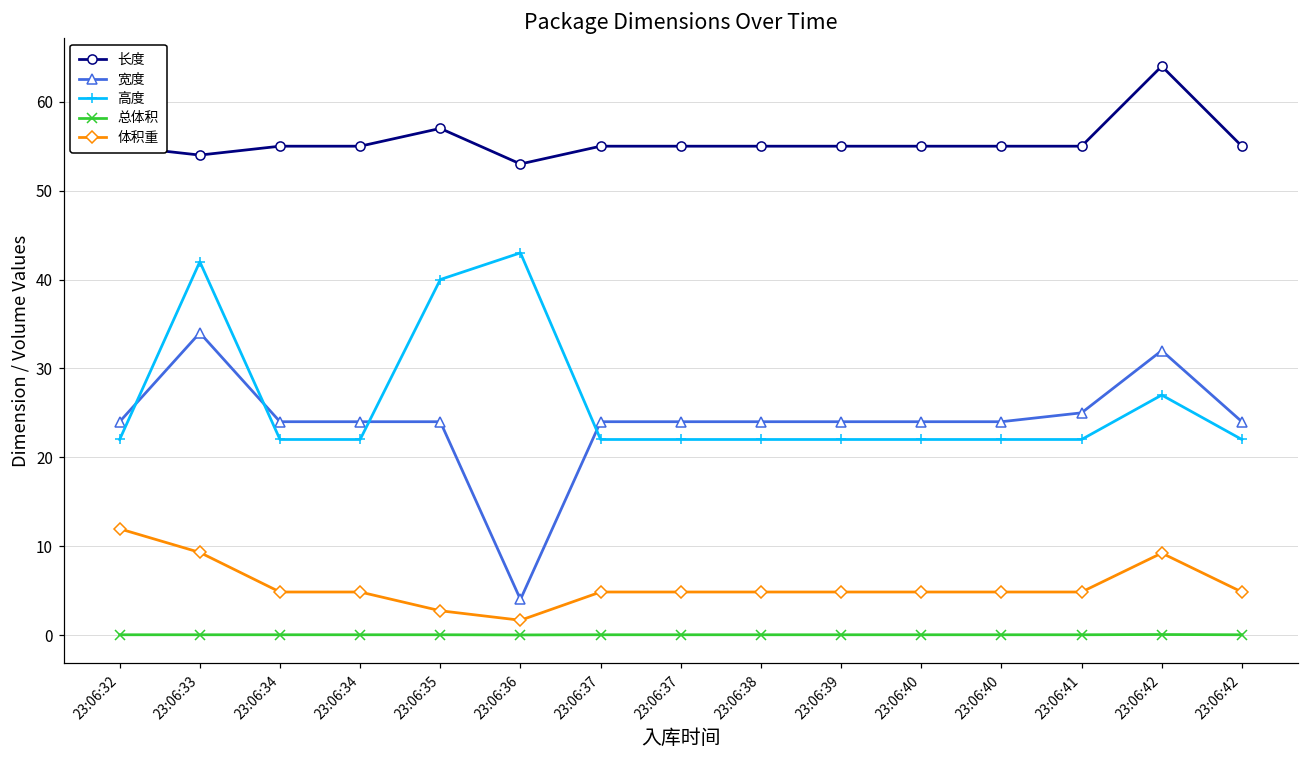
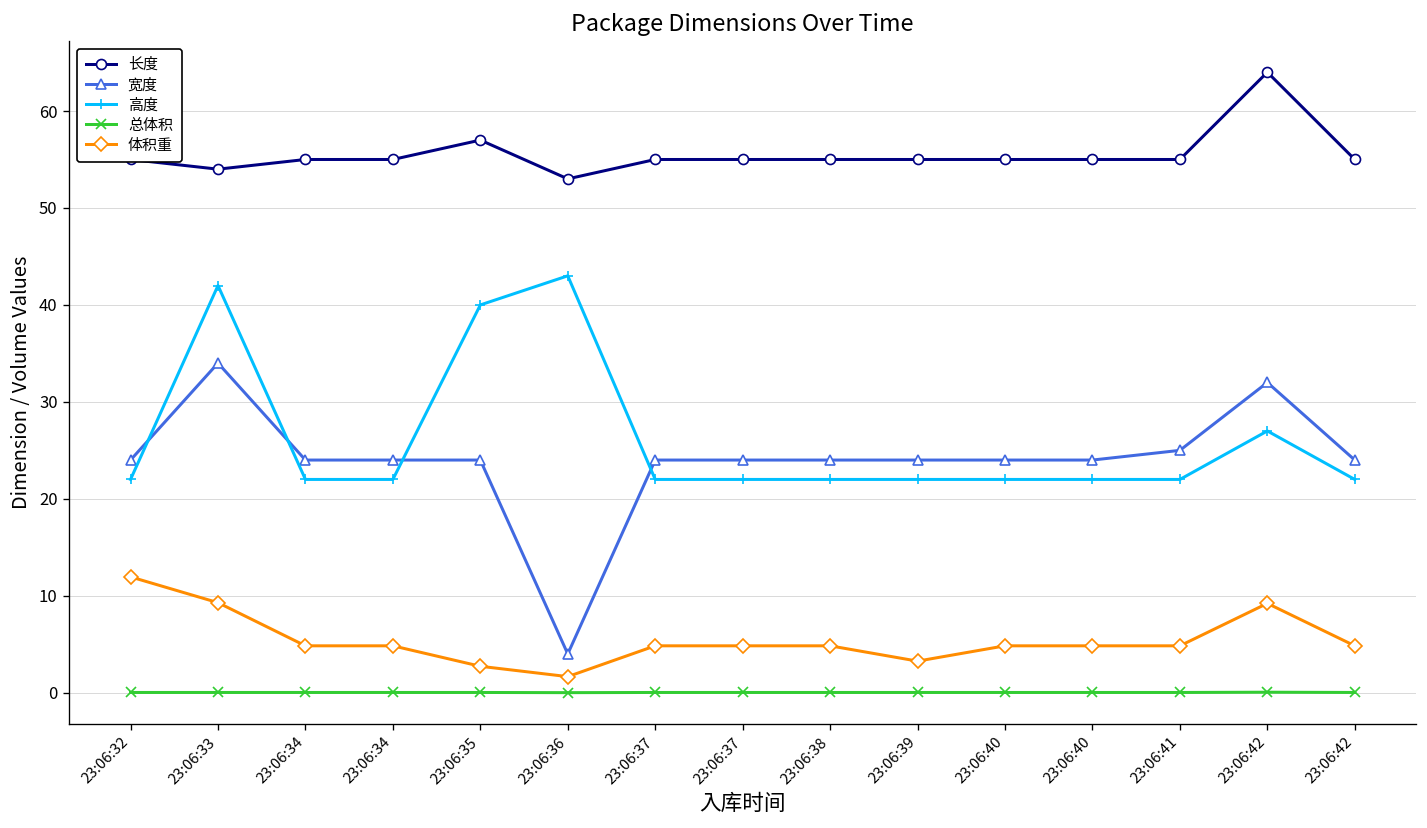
  {
    "长度": {
      "23:06:33": 54,
      "23:06:35": 57,
      "23:06:36": 53,
      "23:06:38": 55,
      "23:06:39": 55,
      "23:06:41": 55
    },
    "宽度": {
      "23:06:32": 24,
      "23:06:33": 34,
      "23:06:35": 24,
      "23:06:36": 4,
      "23:06:38": 24,
      "23:06:39": 24,
      "23:06:41": 25
    },
    "高度": {
      "23:06:32": 22,
      "23:06:33": 42,
      "23:06:35": 40,
      "23:06:36": 43,
      "23:06:38": 22,
      "23:06:39": 22,
      "23:06:41": 22
    },
    "总体积": {
      "23:06:32": 0,
      "23:06:33": 0,
      "23:06:35": 0,
      "23:06:36": 0,
      "23:06:38": 0,
      "23:06:39": 0,
      "23:06:41": 0
    },
    "体积重": {
      "23:06:32": 12,
      "23:06:33": 9,
      "23:06:35": 3,
      "23:06:36": 2,
      "23:06:38": 5,
-     "23:06:39": 5,
+     "23:06:39": 3,
      "23:06:41": 5
    }
  }
